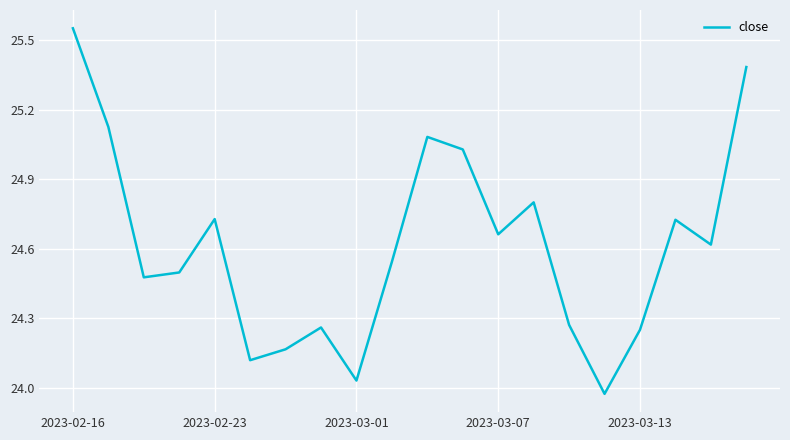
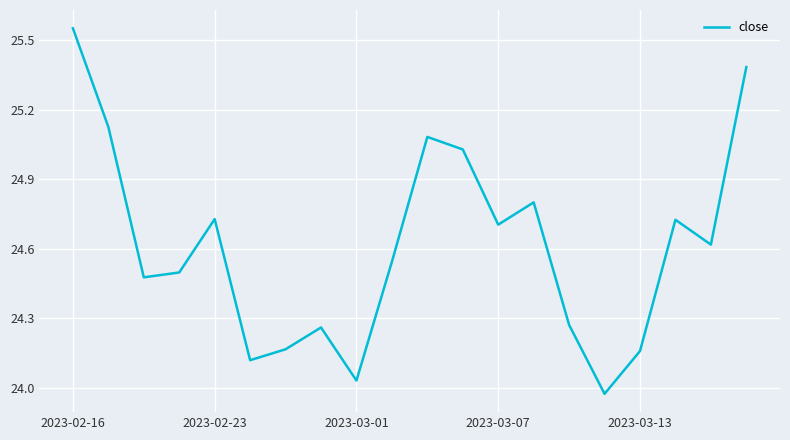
  {
    "2023-02-16": 25.55,
    "2023-02-23": 24.73,
    "2023-03-01": 24.03,
-   "2023-03-07": 24.66,
-   "2023-03-13": 24.25
+   "2023-03-07": 24.70,
+   "2023-03-13": 24.16
  }
